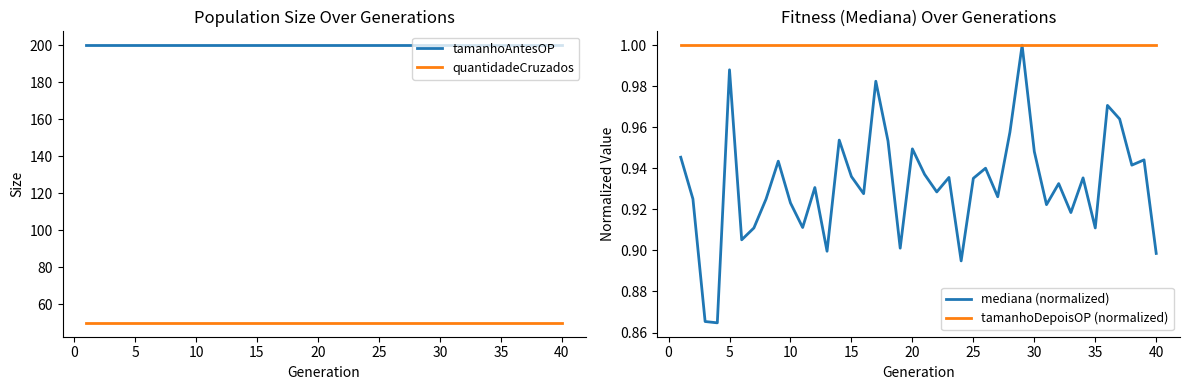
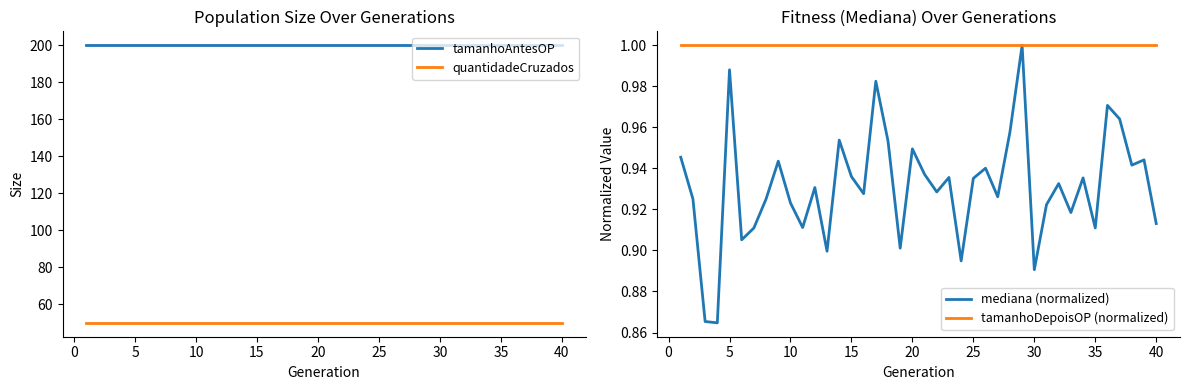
  {
    "Population Size Over Generations": {
      "tamanhoAntesOP": {
        "5": 200,
        "10": 200,
        "15": 200,
        "20": 200,
        "25": 200
      },
      "quantidadeCruzados": {
        "5": 50,
        "10": 50,
        "15": 50,
        "20": 50,
        "25": 50,
        "30": 50,
        "35": 50,
        "40": 50
      }
    },
    "Fitness (Mediana) Over Generations": {
      "mediana (normalized)": {
        "5": 0.988,
        "10": 0.923,
        "15": 0.936,
        "20": 0.949,
        "25": 0.935,
-       "30": 0.948,
+       "30": 0.891,
        "35": 0.911,
-       "40": 0.899
+       "40": 0.913
      },
      "tamanhoDepoisOP (normalized)": {
        "5": 1.000,
        "10": 1.000,
        "15": 1.000,
        "20": 1.000,
        "25": 1.000,
        "30": 1.000,
        "35": 1.000,
        "40": 1.000
      }
    }
  }
